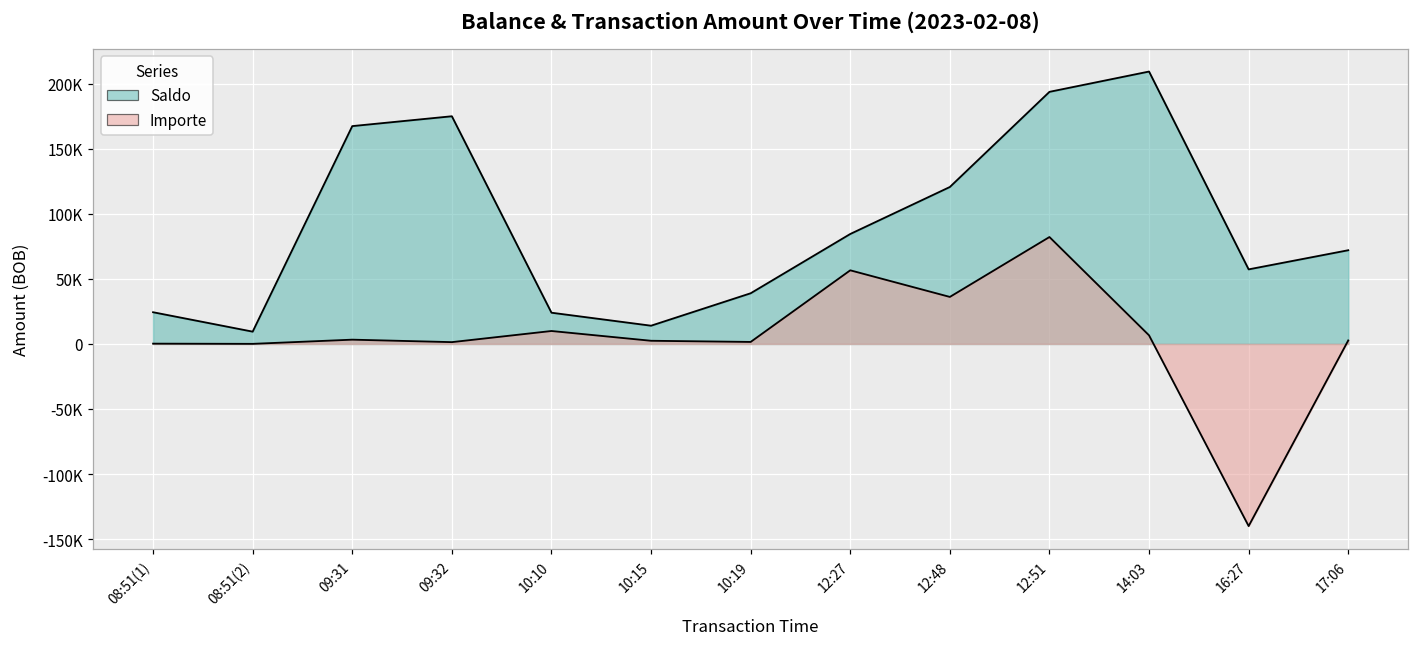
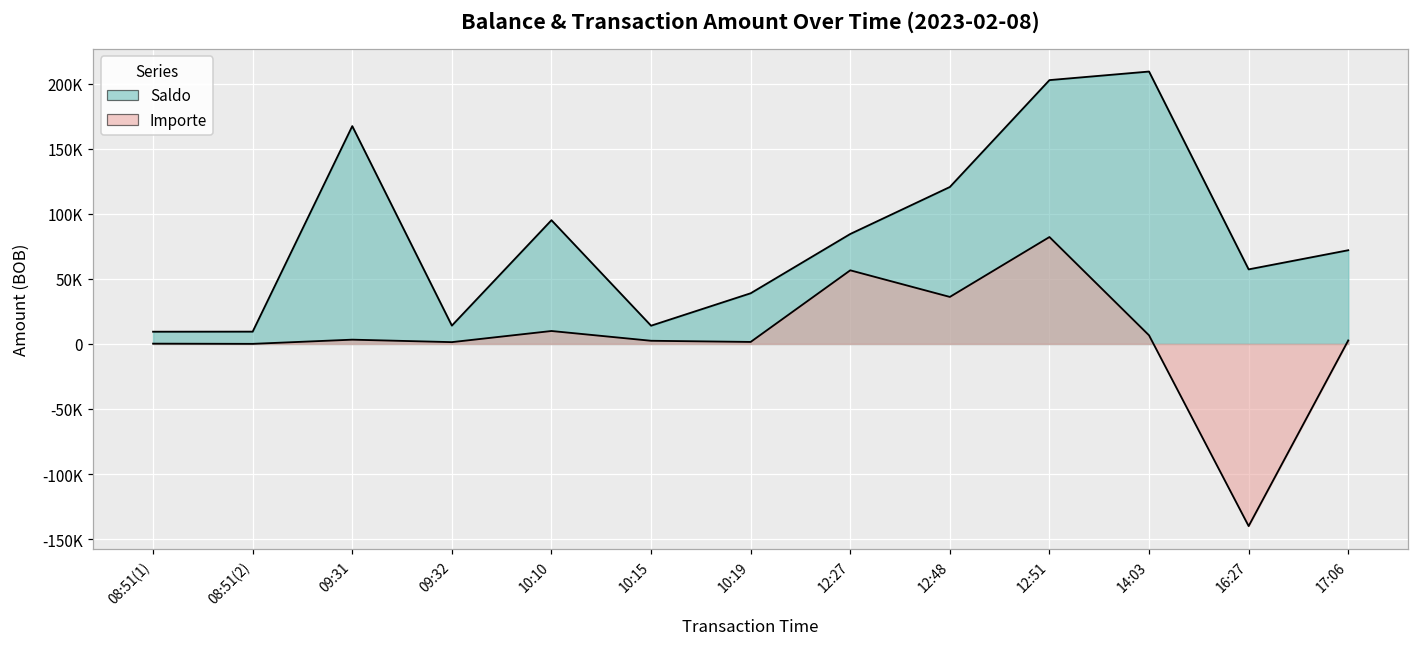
  {
    "Saldo": {
-     "08:51(1)": 24000,
+     "08:51(1)": 9000,
      "08:51(2)": 9000,
      "09:31": 167000,
-     "09:32": 175000,
-     "10:10": 24000,
+     "09:32": 14000,
+     "10:10": 95000,
      "10:15": 14000,
      "10:19": 39000,
      "12:27": 84000,
      "12:48": 121000,
-     "12:51": 194000,
+     "12:51": 203000,
      "14:03": 209000,
      "16:27": 57000,
      "17:06": 72000
    }
  }
